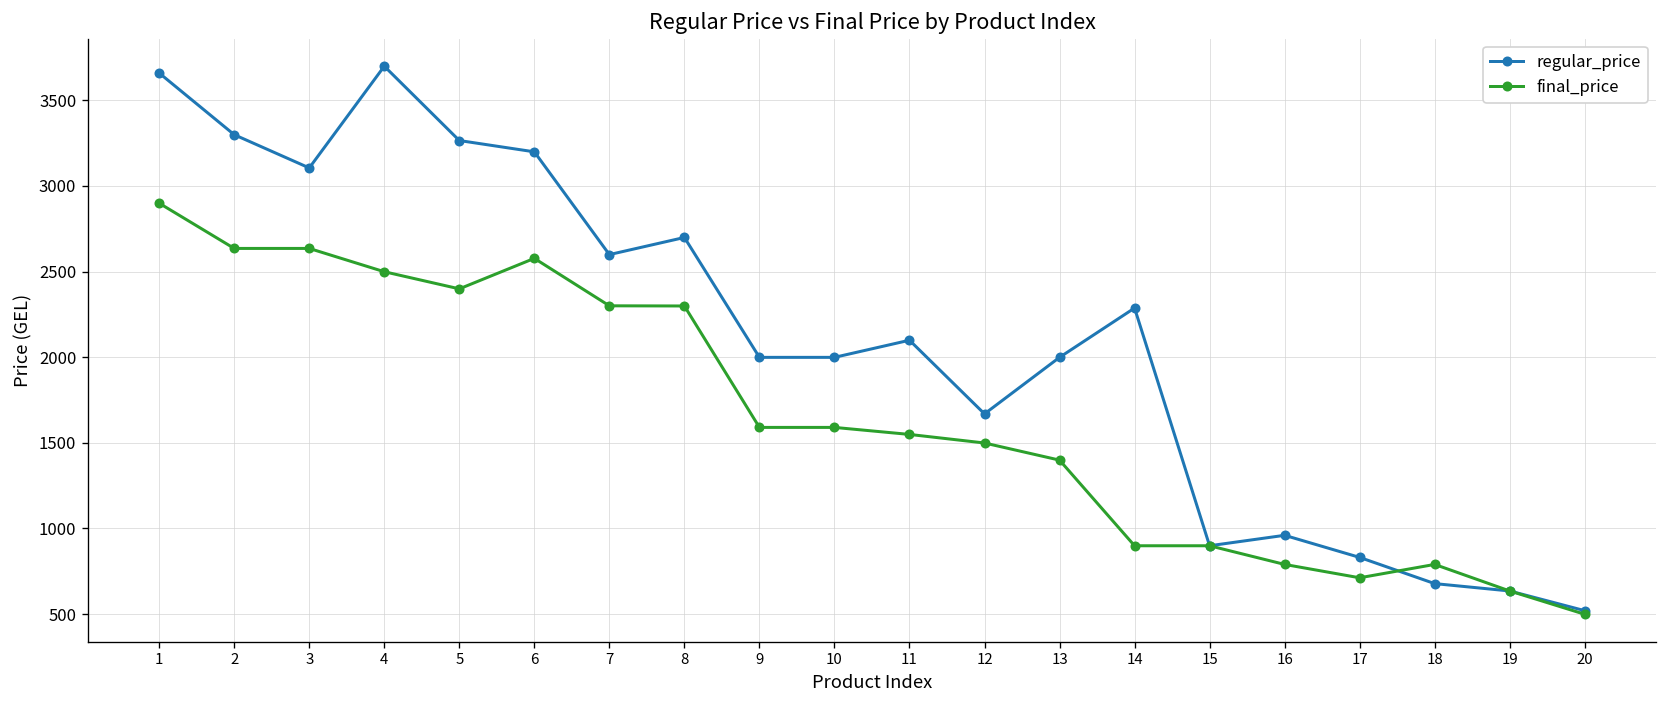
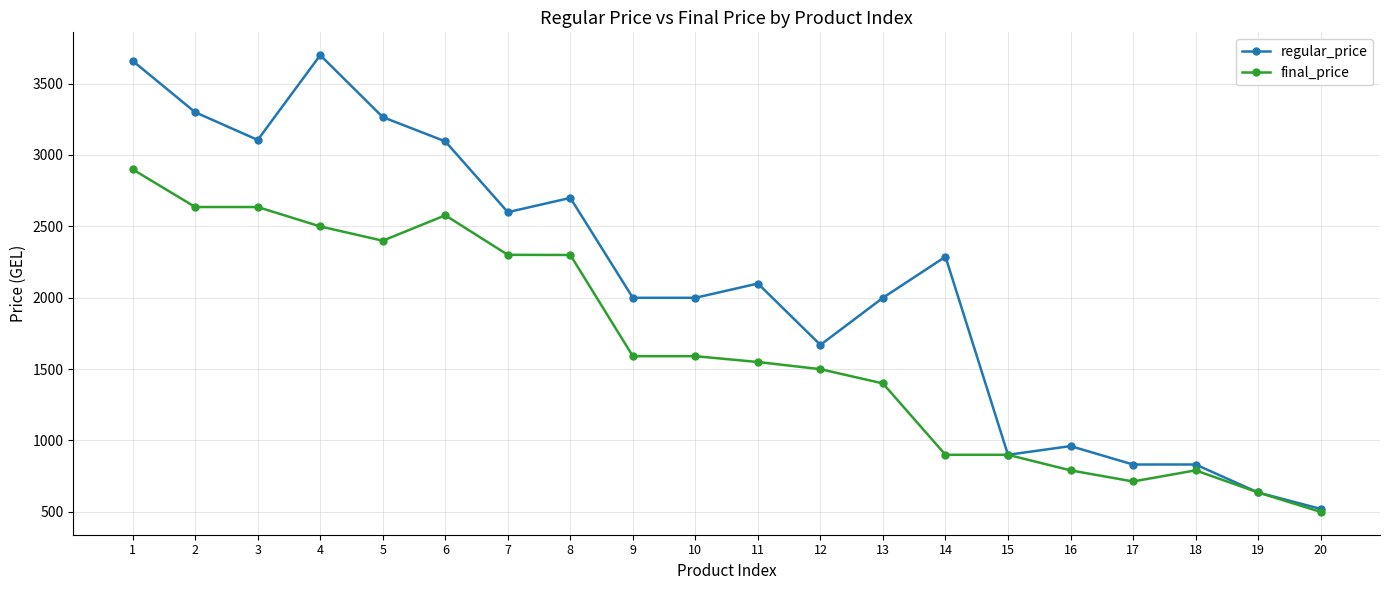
  {
    "regular_price": {
      "1": 3660,
      "2": 3300,
      "3": 3110,
      "4": 3700,
      "5": 3270,
-     "6": 3200,
+     "6": 3100,
      "7": 2600,
      "8": 2700,
      "9": 2000,
      "10": 2000,
      "11": 2100,
      "12": 1670,
      "13": 2000,
      "14": 2290,
      "16": 960,
      "17": 830,
-     "18": 680,
+     "18": 830,
      "20": 520
    },
    "final_price": {
      "1": 2900,
      "2": 2640,
      "3": 2640,
      "4": 2500,
      "5": 2400,
      "6": 2580,
      "7": 2300,
      "8": 2300,
      "9": 1590,
      "10": 1590,
      "11": 1550,
      "12": 1500,
      "13": 1400,
      "14": 900,
      "16": 790,
      "17": 710,
      "18": 790,
      "20": 500
    }
  }
